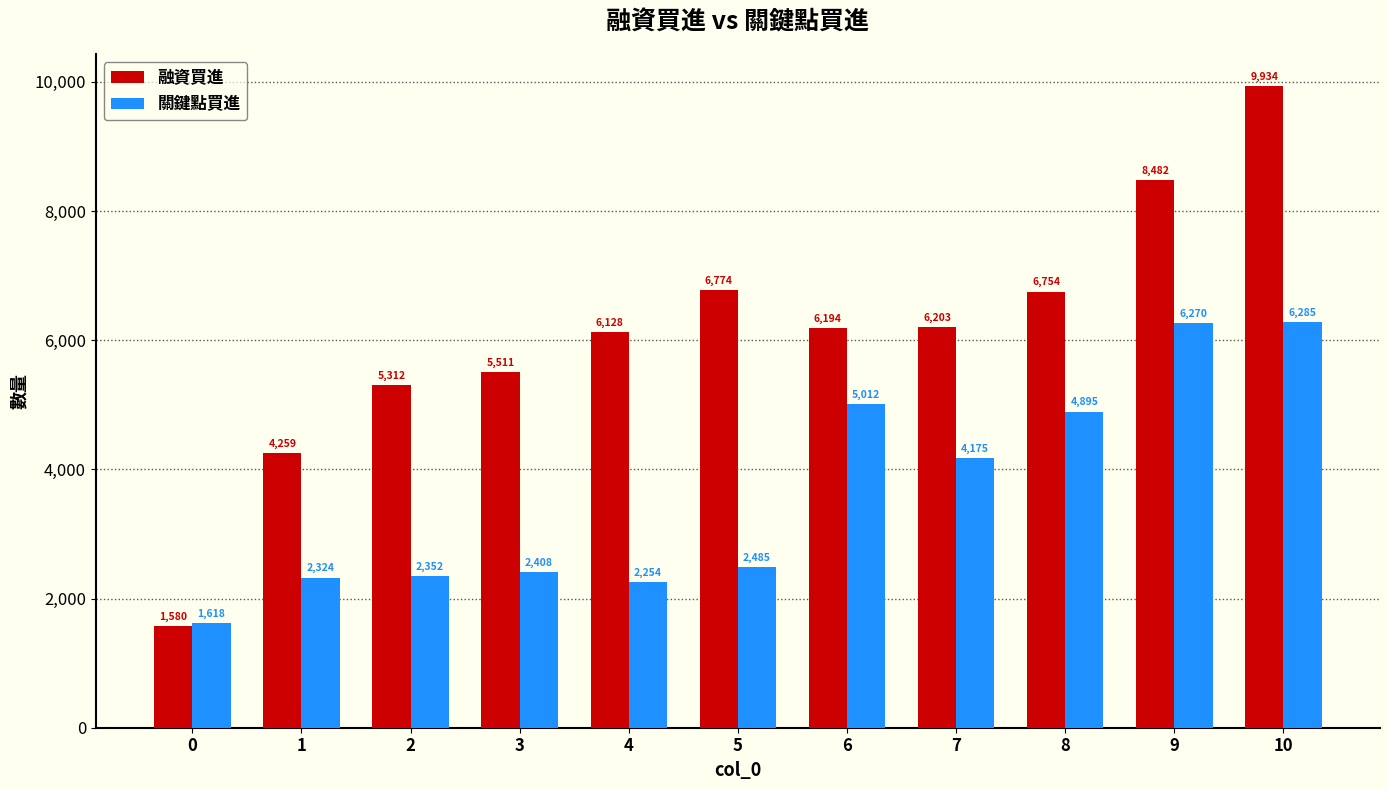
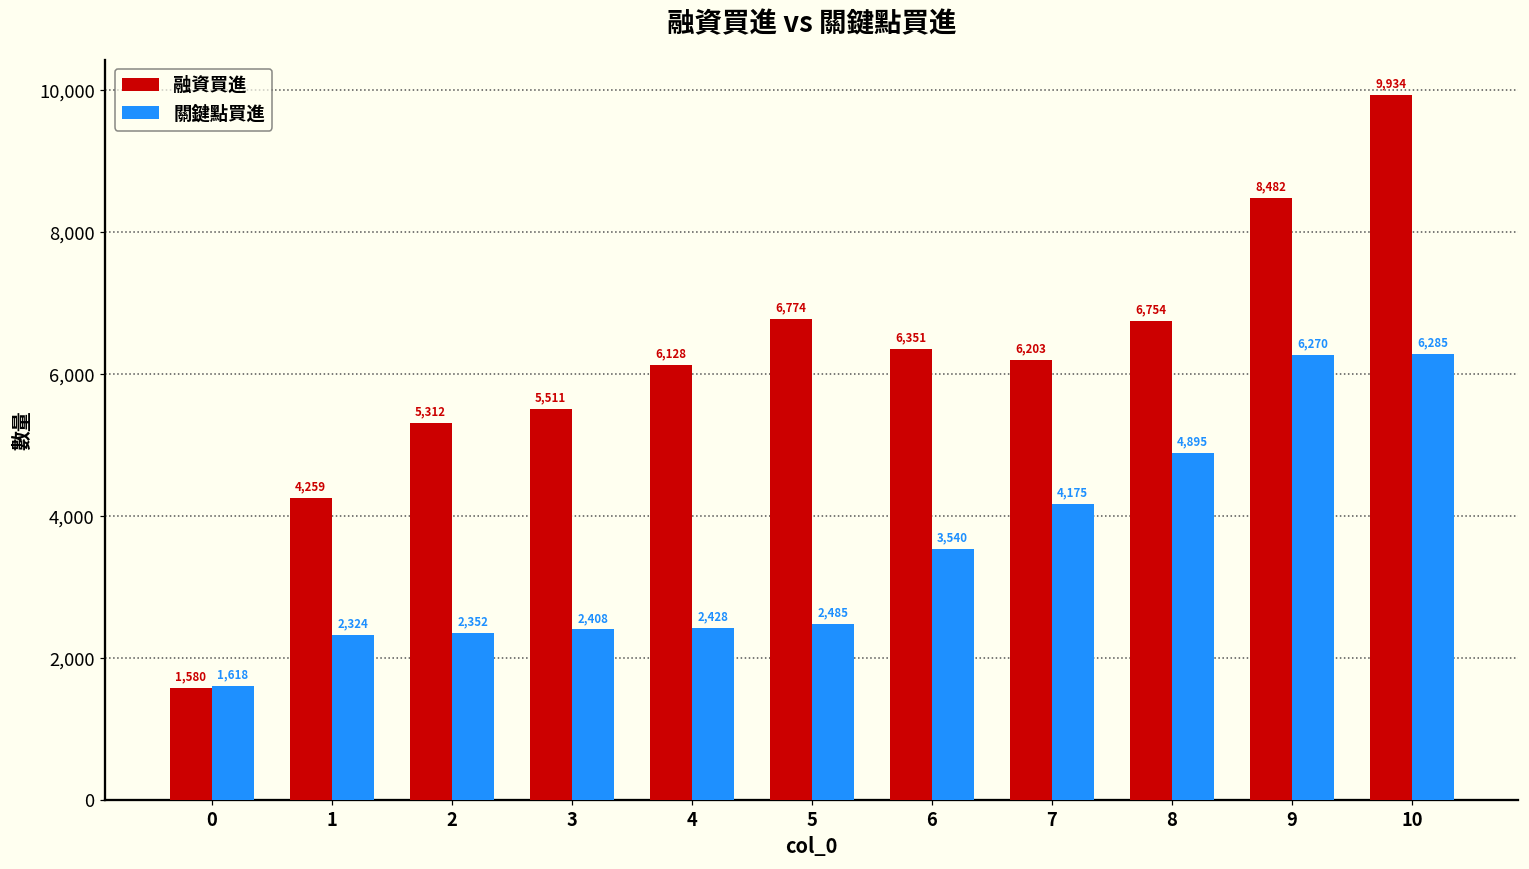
  {
    "融資買進": {
      "0": "1,580",
      "1": "4,259",
      "2": "5,312",
      "3": "5,511",
      "4": "6,128",
      "5": "6,774",
-     "6": "6,194",
+     "6": "6,351",
      "7": "6,203",
      "8": "6,754",
      "9": "8,482",
      "10": "9,934"
    },
    "關鍵點買進": {
      "0": "1,618",
      "1": "2,324",
      "2": "2,352",
      "3": "2,408",
-     "4": "2,254",
+     "4": "2,428",
      "5": "2,485",
-     "6": "5,012",
+     "6": "3,540",
      "7": "4,175",
      "8": "4,895",
      "9": "6,270",
      "10": "6,285"
    }
  }
